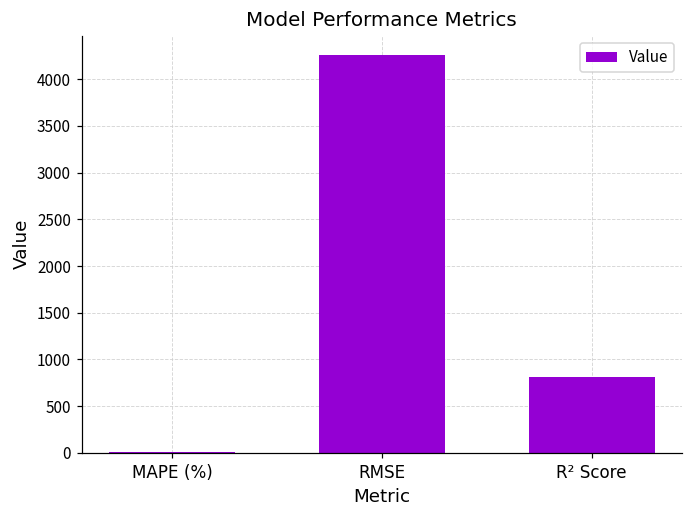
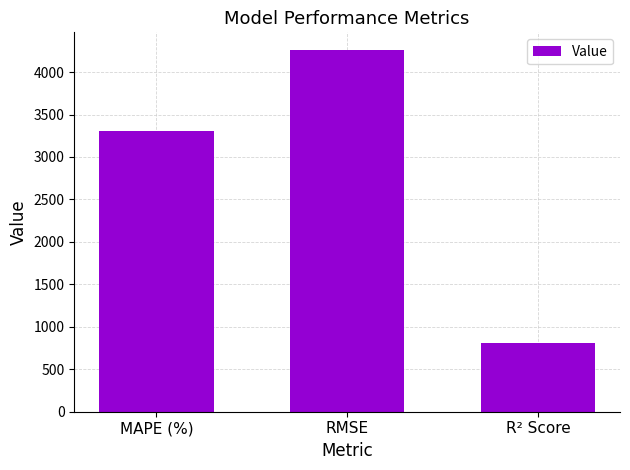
  {
-   "MAPE (%)": 0,
+   "MAPE (%)": 3300,
    "RMSE": 4300,
    "R² Score": 800
  }
